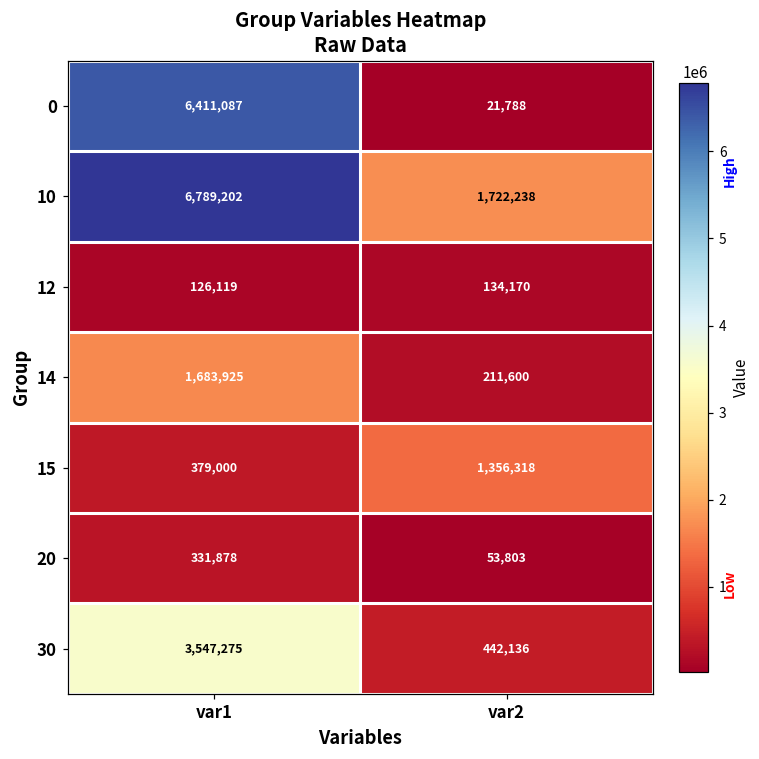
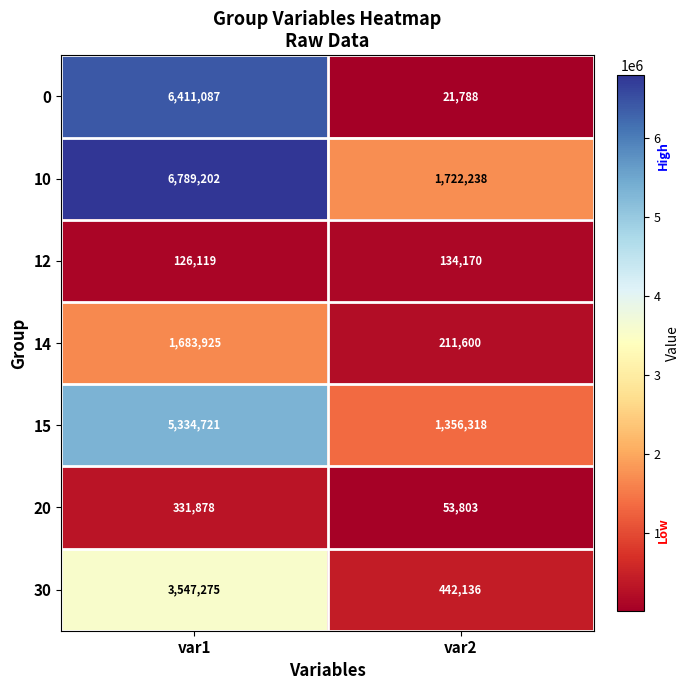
  {
    "0": {
      "var1": "6,411,087",
      "var2": "21,788"
    },
    "10": {
      "var1": "6,789,202",
      "var2": "1,722,238"
    },
    "12": {
      "var1": "126,119",
      "var2": "134,170"
    },
    "14": {
      "var1": "1,683,925",
      "var2": "211,600"
    },
    "15": {
-     "var1": "379,000",
+     "var1": "5,334,721",
      "var2": "1,356,318"
    },
    "20": {
      "var1": "331,878",
      "var2": "53,803"
    },
    "30": {
      "var1": "3,547,275",
      "var2": "442,136"
    }
  }
